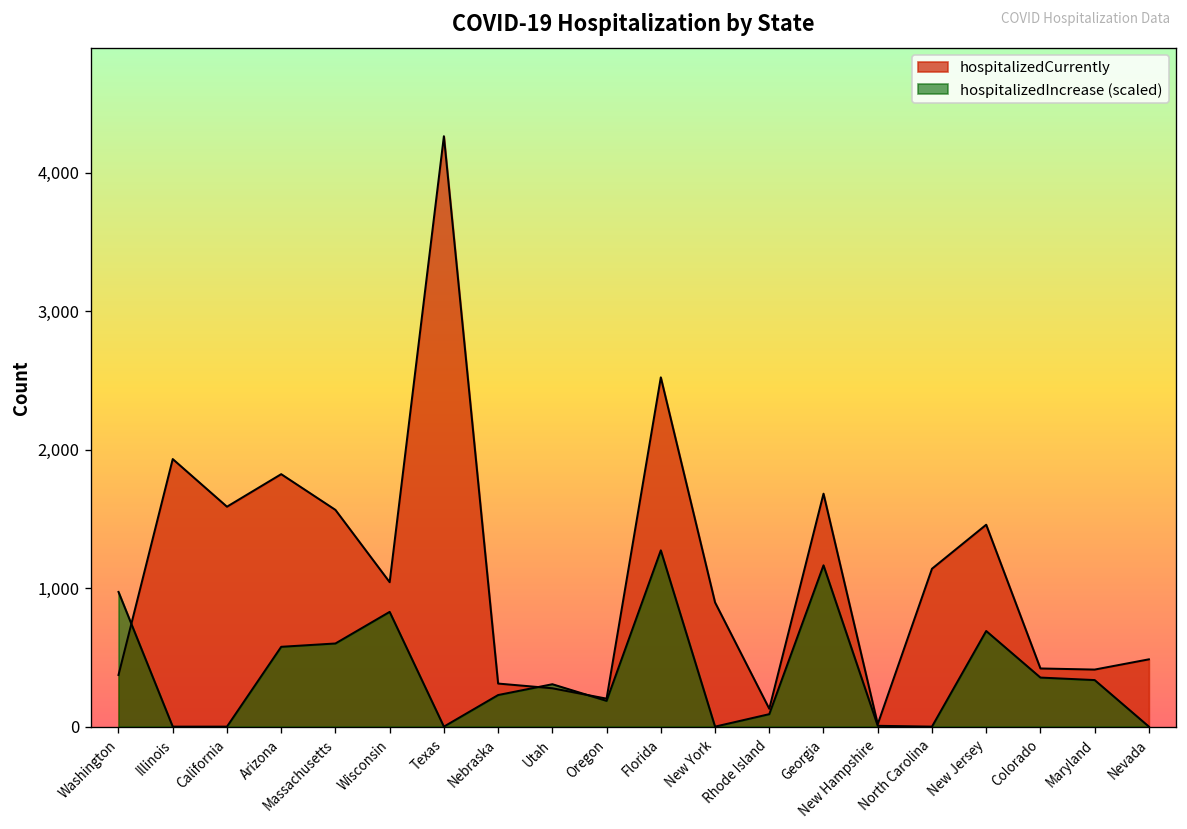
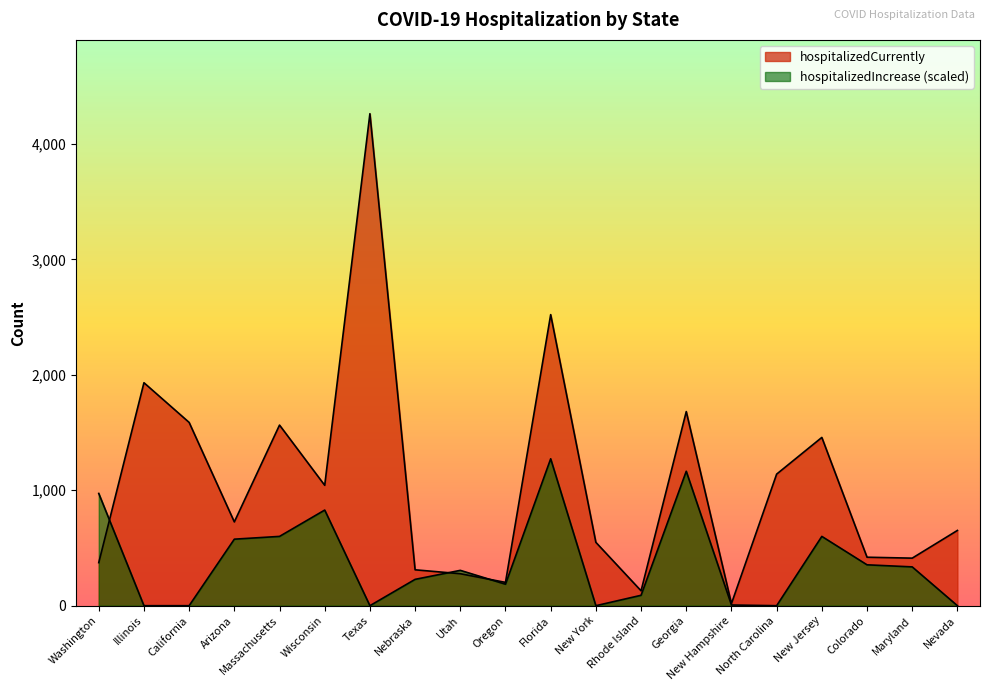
  {
    "hospitalizedCurrently": {
      "Washington": "370",
      "Illinois": "1,930",
      "California": "1,590",
-     "Arizona": "1,820",
+     "Arizona": "730",
      "Massachusetts": "1,570",
      "Wisconsin": "1,040",
      "Texas": "4,260",
      "Nebraska": "310",
      "Utah": "280",
      "Florida": "2,520",
-     "New York": "900",
+     "New York": "550",
      "Rhode Island": "130",
      "Georgia": "1,680",
      "North Carolina": "1,140",
      "New Jersey": "1,460",
      "Colorado": "420",
      "Maryland": "410",
-     "Nevada": "490"
+     "Nevada": "650"
    },
    "hospitalizedIncrease (scaled)": {
      "Washington": "970",
      "Illinois": "0",
      "California": "0",
      "Arizona": "580",
      "Massachusetts": "600",
      "Wisconsin": "830",
      "Texas": "0",
      "Nebraska": "230",
      "Utah": "310",
      "Florida": "1,270",
      "New York": "0",
      "Rhode Island": "90",
      "Georgia": "1,160",
      "North Carolina": "0",
-     "New Jersey": "690",
+     "New Jersey": "600",
      "Colorado": "350",
      "Maryland": "340",
      "Nevada": "0"
    }
  }
